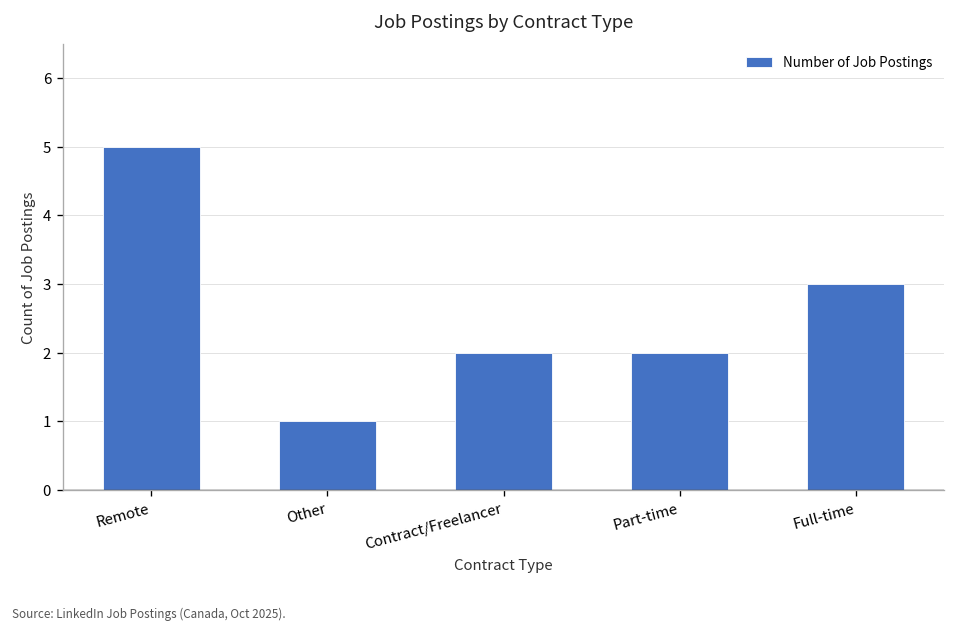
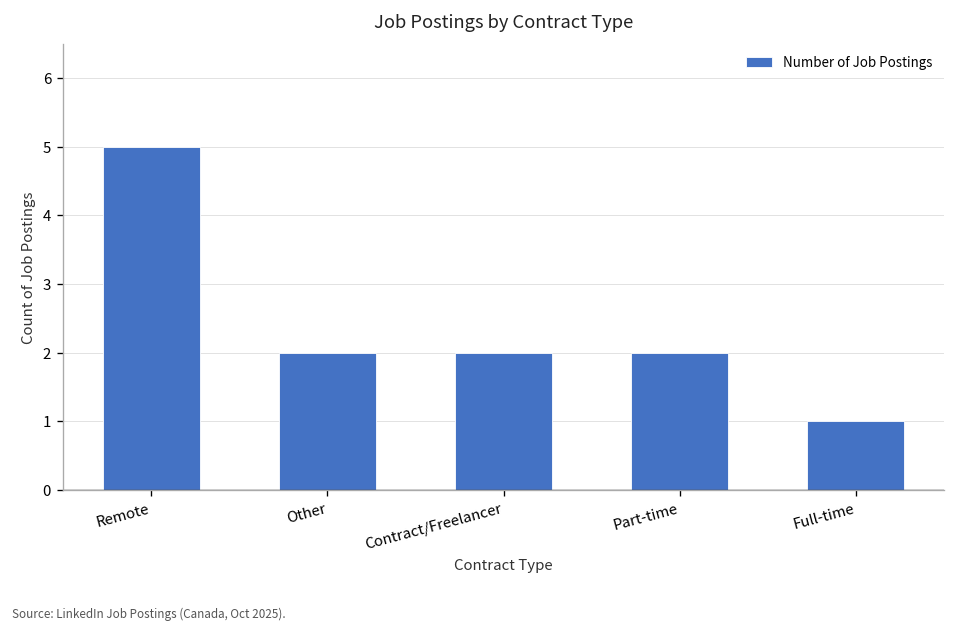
  {
    "Remote": 5,
-   "Other": 1,
+   "Other": 2,
    "Contract/Freelancer": 2,
    "Part-time": 2,
-   "Full-time": 3
+   "Full-time": 1
  }
